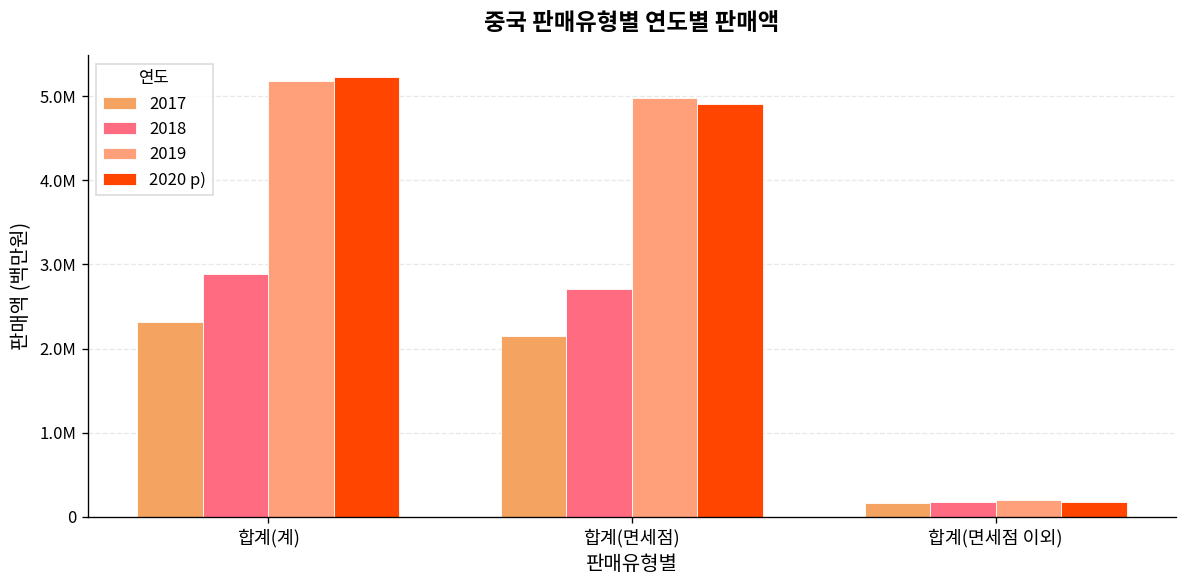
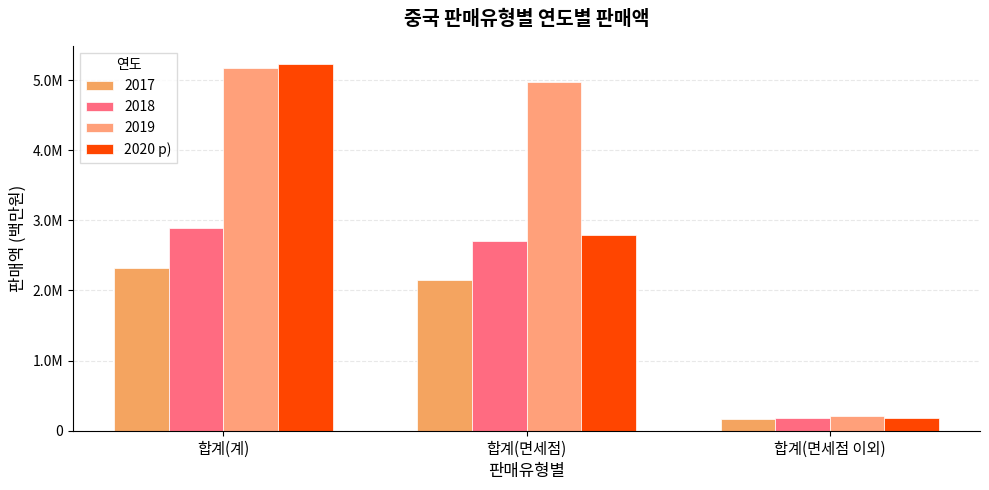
  {
    "2020 p)": {
      "합계(계)": 5200000,
-     "합계(면세점)": 4900000,
+     "합계(면세점)": 2800000,
      "합계(면세점 이외)": 200000
    }
  }
